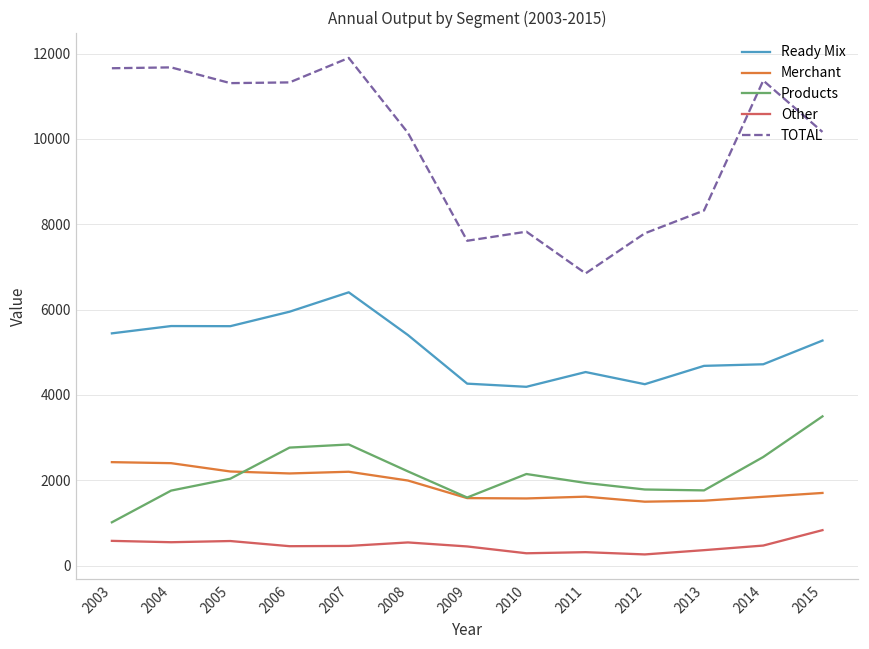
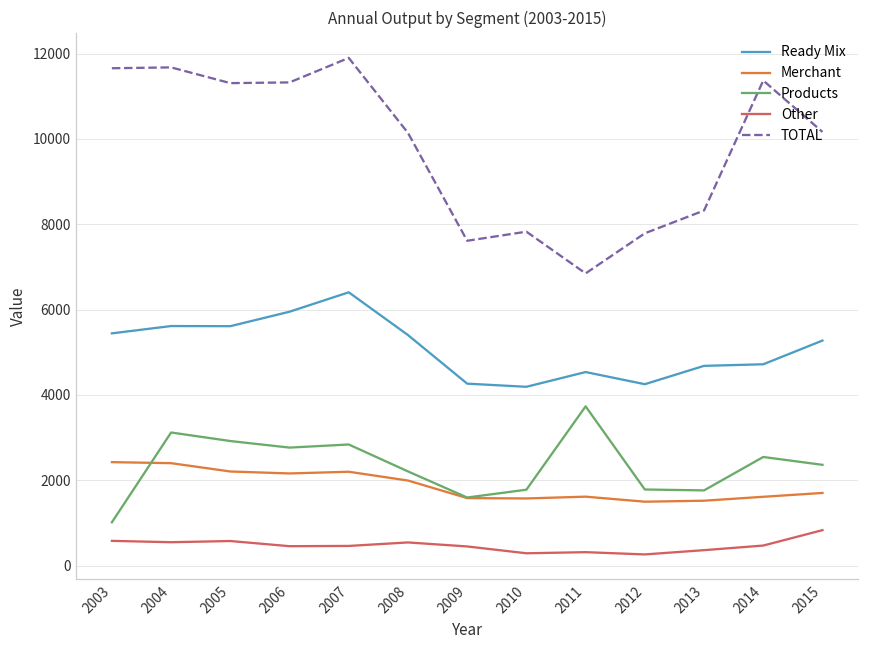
  {
    "Ready Mix": {
      "2003": 5400,
      "2004": 5600,
      "2005": 5600,
      "2006": 5900,
      "2007": 6400,
      "2008": 5400,
      "2009": 4300,
      "2010": 4200,
      "2011": 4500,
      "2012": 4300,
      "2013": 4700,
      "2014": 4700,
      "2015": 5300
    },
    "Products": {
      "2003": 1000,
-     "2004": 1800,
-     "2005": 2000,
+     "2004": 3100,
+     "2005": 2900,
      "2006": 2800,
      "2007": 2800,
      "2008": 2200,
-     "2010": 2100,
-     "2011": 1900,
+     "2010": 1800,
+     "2011": 3700,
      "2012": 1800,
      "2013": 1800,
      "2014": 2500,
-     "2015": 3500
+     "2015": 2400
    },
    "TOTAL": {
      "2003": 11700,
      "2004": 11700,
      "2005": 11300,
      "2006": 11300,
      "2007": 11900,
      "2008": 10100,
      "2009": 7600,
      "2010": 7800,
      "2011": 6800,
      "2012": 7800,
      "2013": 8300,
      "2014": 11400,
      "2015": 10200
    }
  }
